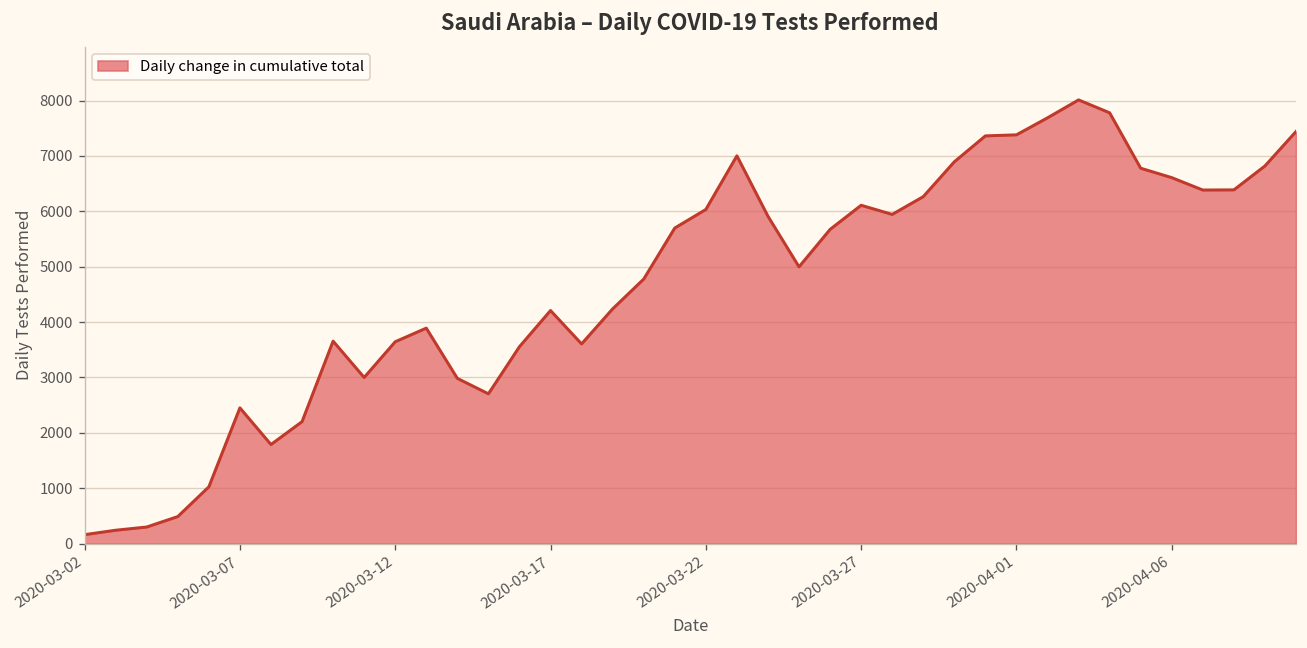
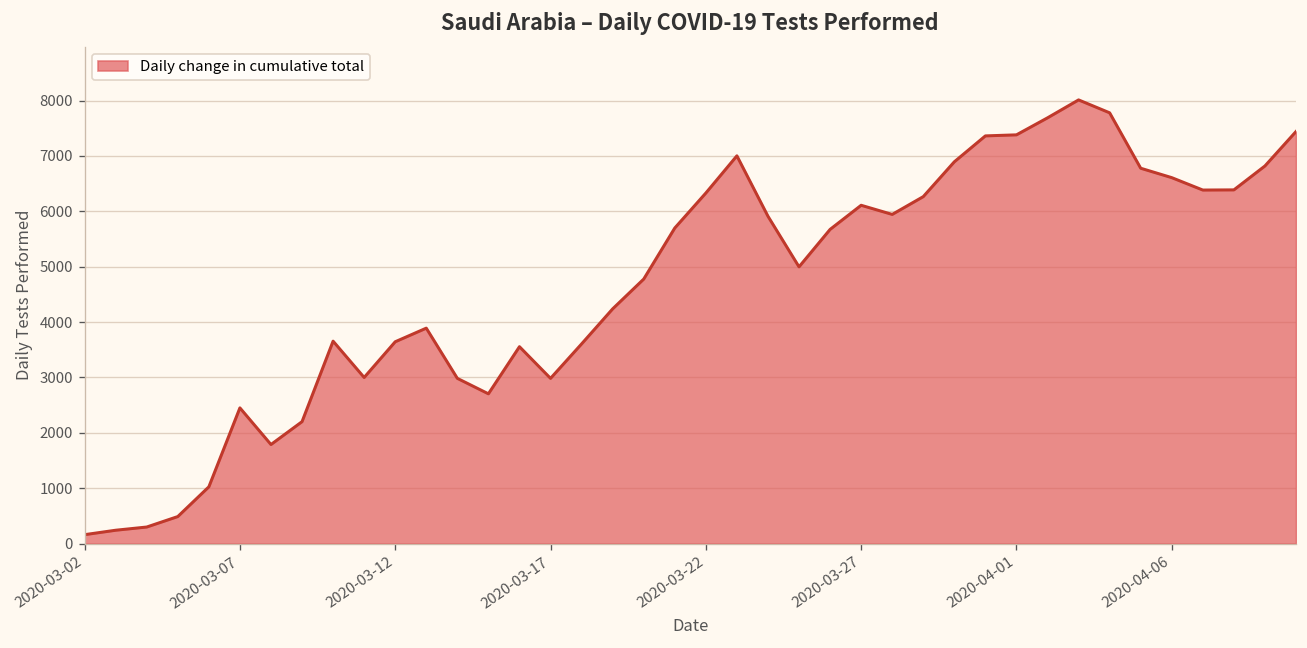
  {
    "2020-03-02": 200,
    "2020-03-07": 2500,
    "2020-03-12": 3600,
-   "2020-03-17": 4200,
-   "2020-03-22": 6000,
+   "2020-03-17": 3000,
+   "2020-03-22": 6300,
    "2020-03-27": 6100,
    "2020-04-01": 7400,
    "2020-04-06": 6600
  }
